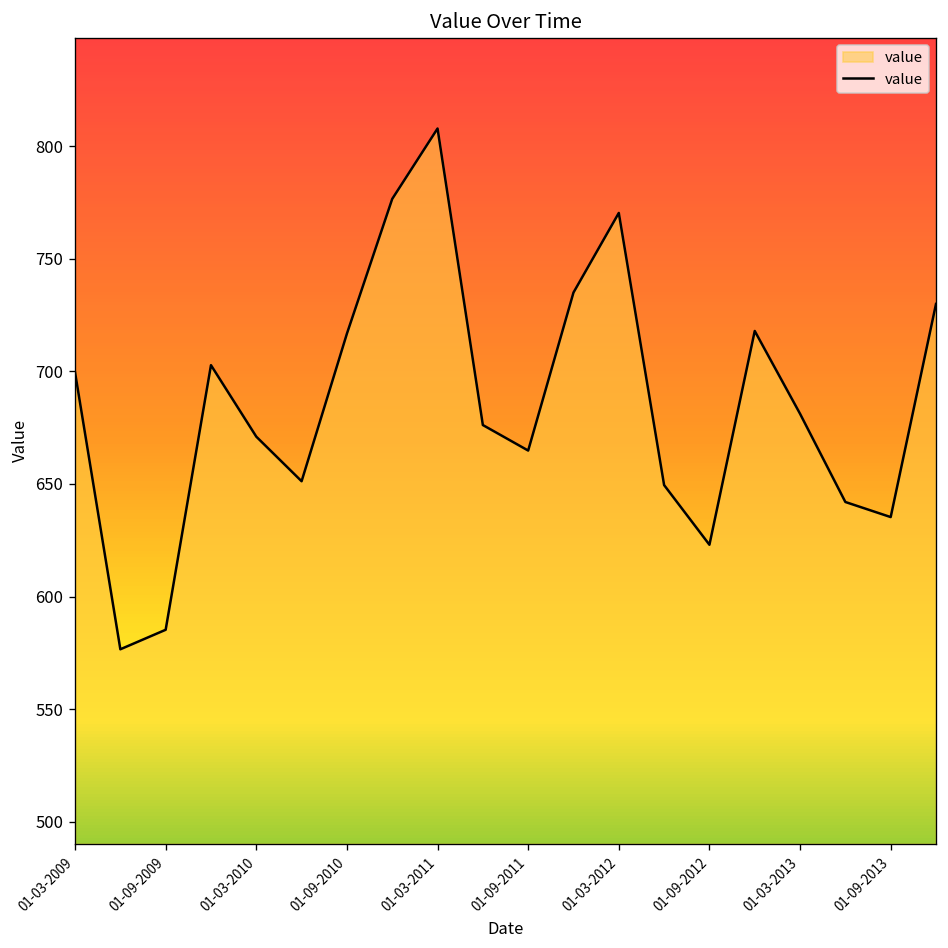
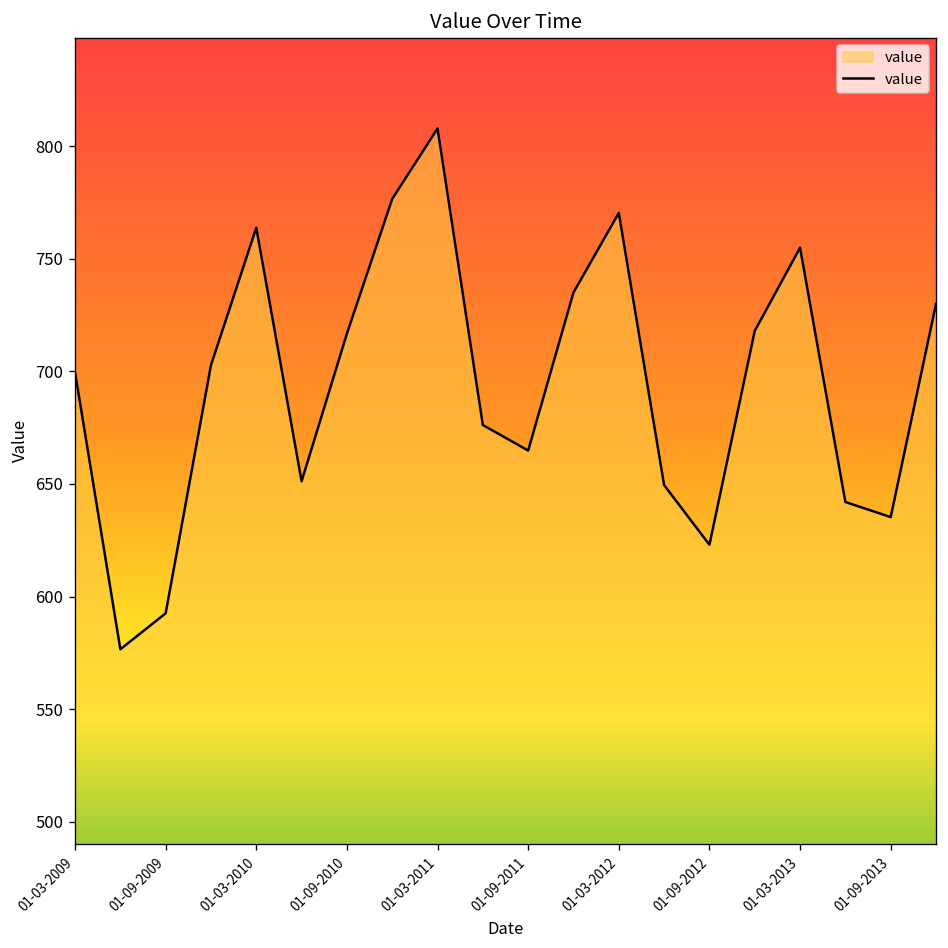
  {
    "01-03-2009": 700,
-   "01-09-2009": 585,
-   "01-03-2010": 671,
+   "01-09-2009": 593,
+   "01-03-2010": 764,
    "01-09-2010": 717,
    "01-03-2011": 808,
    "01-09-2011": 665,
    "01-03-2012": 770,
    "01-09-2012": 623,
-   "01-03-2013": 681,
+   "01-03-2013": 755,
    "01-09-2013": 635
  }
